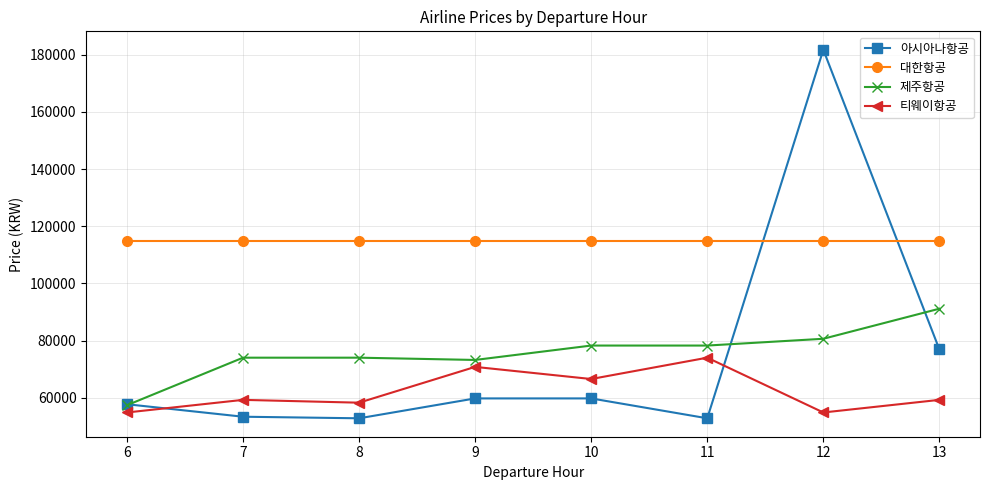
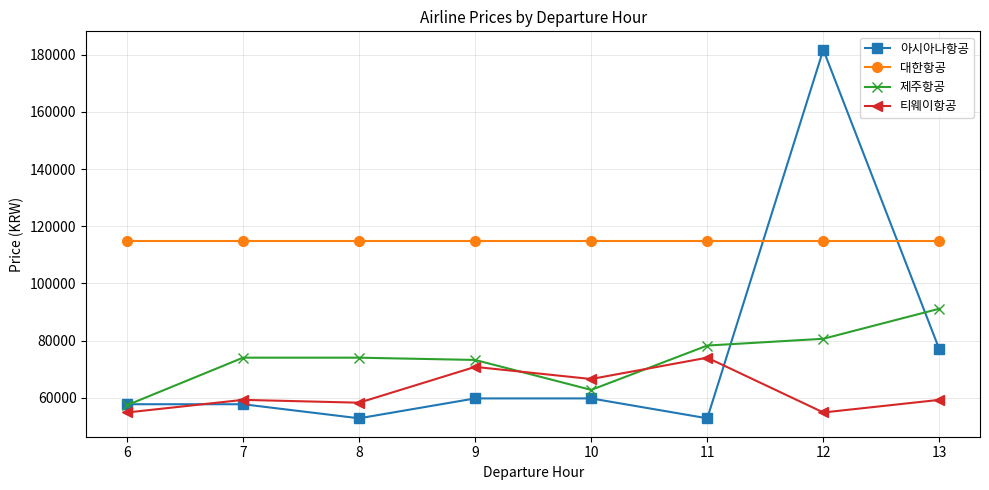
  {
    "아시아나항공": {
-     "7": 53000,
+     "7": 58000,
      "8": 53000,
      "9": 60000,
      "10": 60000,
      "11": 53000,
      "12": 182000,
      "13": 77000
    },
    "대한항공": {
      "6": 115000,
      "7": 115000,
      "8": 115000,
      "9": 115000,
      "10": 115000,
      "11": 115000,
      "12": 115000,
      "13": 115000
    },
    "제주항공": {
      "7": 74000,
      "8": 74000,
      "9": 73000,
-     "10": 78000,
+     "10": 63000,
      "11": 78000,
      "12": 81000,
      "13": 91000
    },
    "티웨이항공": {
      "6": 55000,
      "7": 59000,
      "8": 58000,
      "9": 71000,
      "10": 67000,
      "11": 74000,
      "12": 55000,
      "13": 59000
    }
  }
